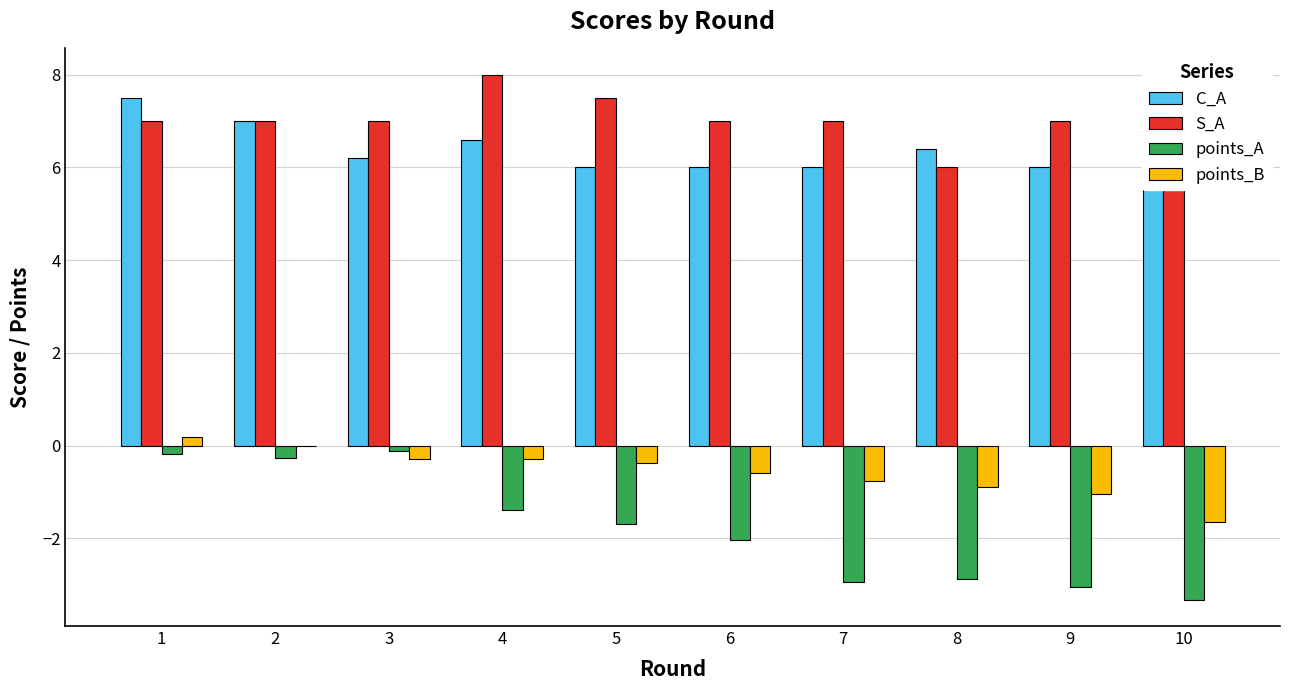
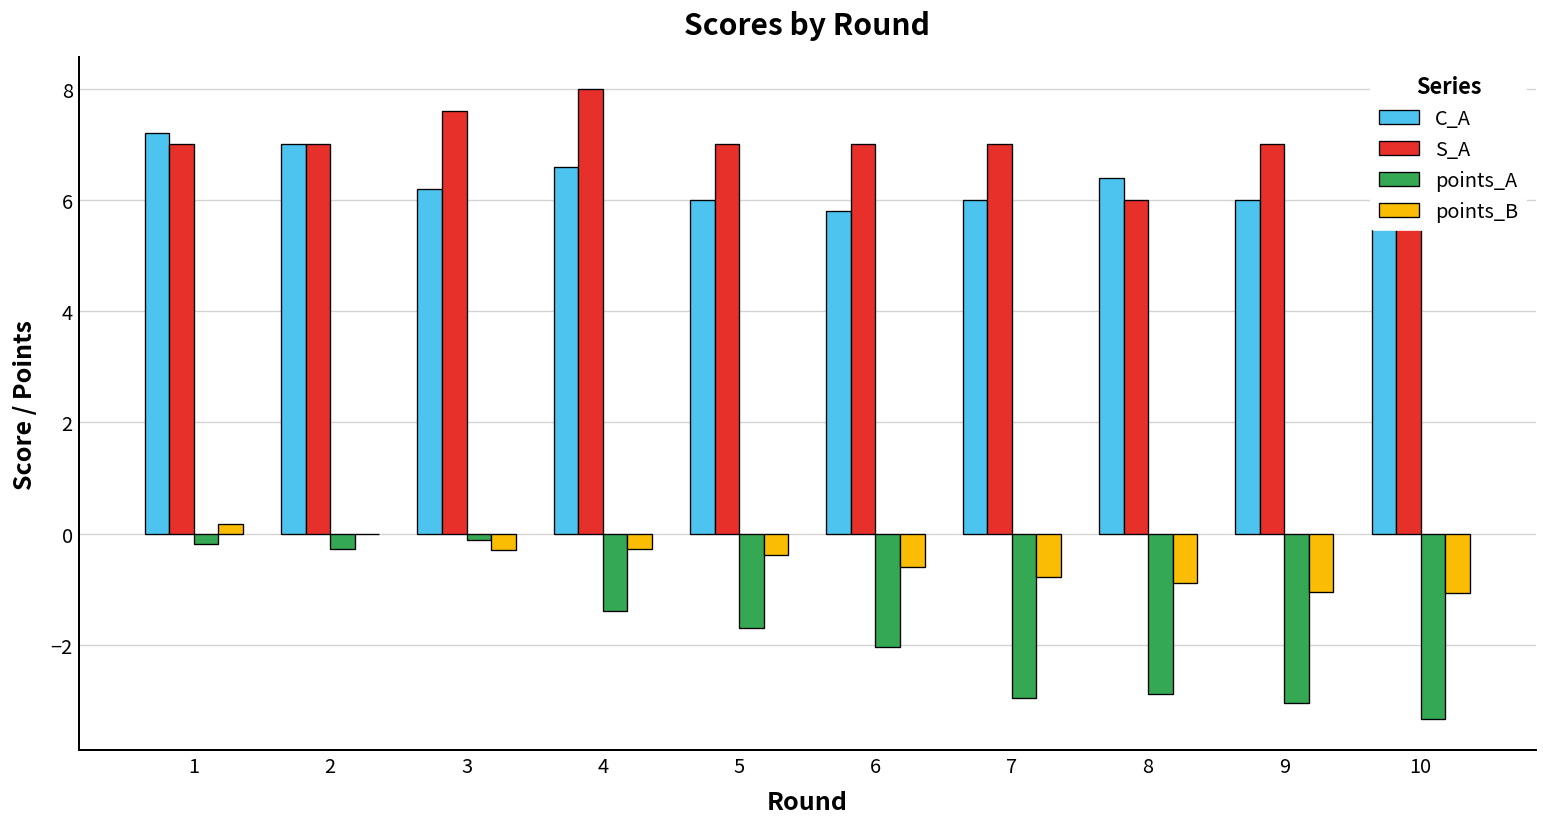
  {
    "C_A": {
-     "1": 7.5,
+     "1": 7.2,
      "2": 7.0,
      "3": 6.2,
      "4": 6.6,
      "5": 6.0,
-     "6": 6.0,
+     "6": 5.8,
      "7": 6.0,
      "8": 6.4,
      "9": 6.0
    },
    "S_A": {
      "1": 7.0,
      "2": 7.0,
-     "3": 7.0,
+     "3": 7.6,
      "4": 8.0,
-     "5": 7.5,
+     "5": 7.0,
      "6": 7.0,
      "7": 7.0,
      "8": 6.0,
      "9": 7.0
    },
    "points_A": {
      "1": -0.2,
      "2": -0.3,
      "3": -0.1,
      "4": -1.4,
      "5": -1.7,
      "6": -2.0,
      "7": -2.9,
      "8": -2.9,
      "9": -3.1,
      "10": -3.3
    },
    "points_B": {
      "1": 0.2,
      "3": -0.3,
      "4": -0.3,
      "5": -0.4,
      "6": -0.6,
      "7": -0.8,
      "8": -0.9,
      "9": -1.0,
-     "10": -1.7
+     "10": -1.1
    }
  }
